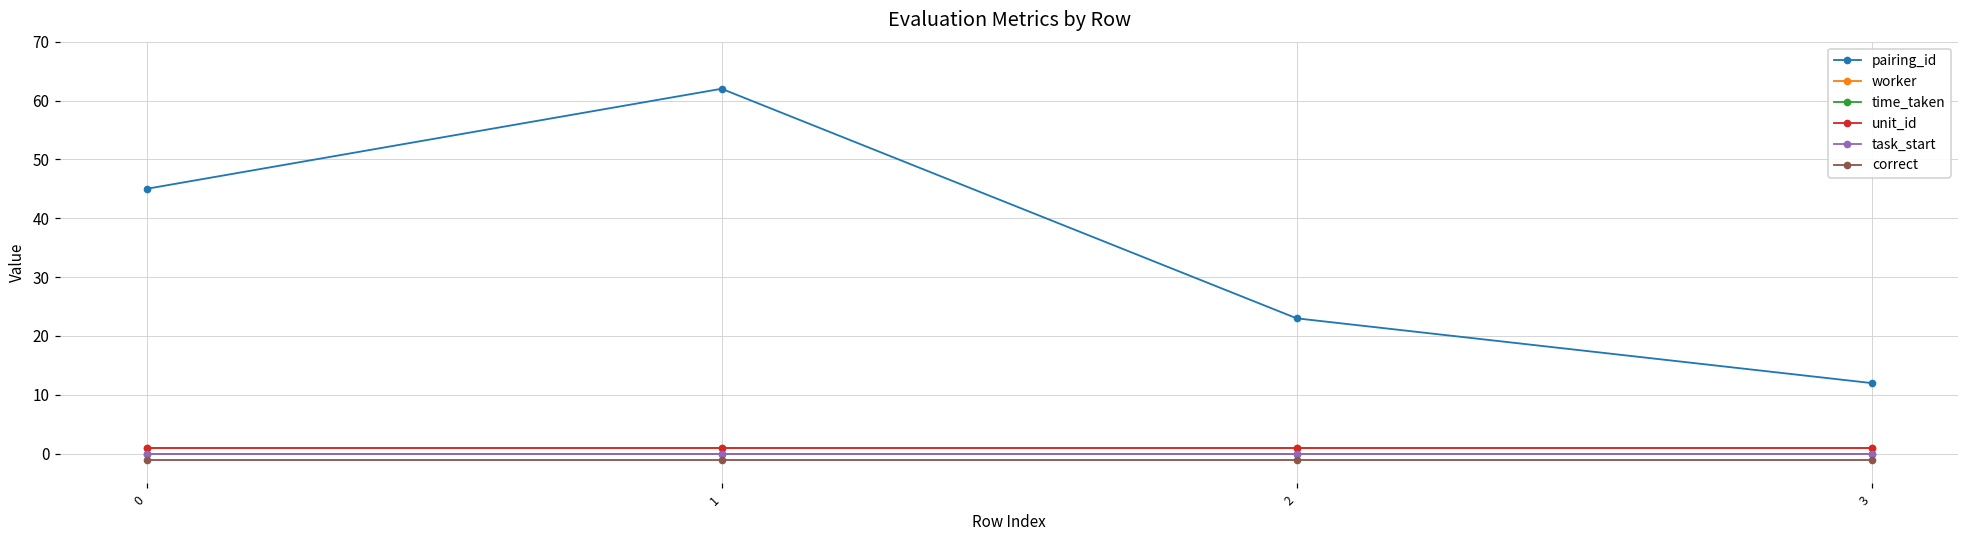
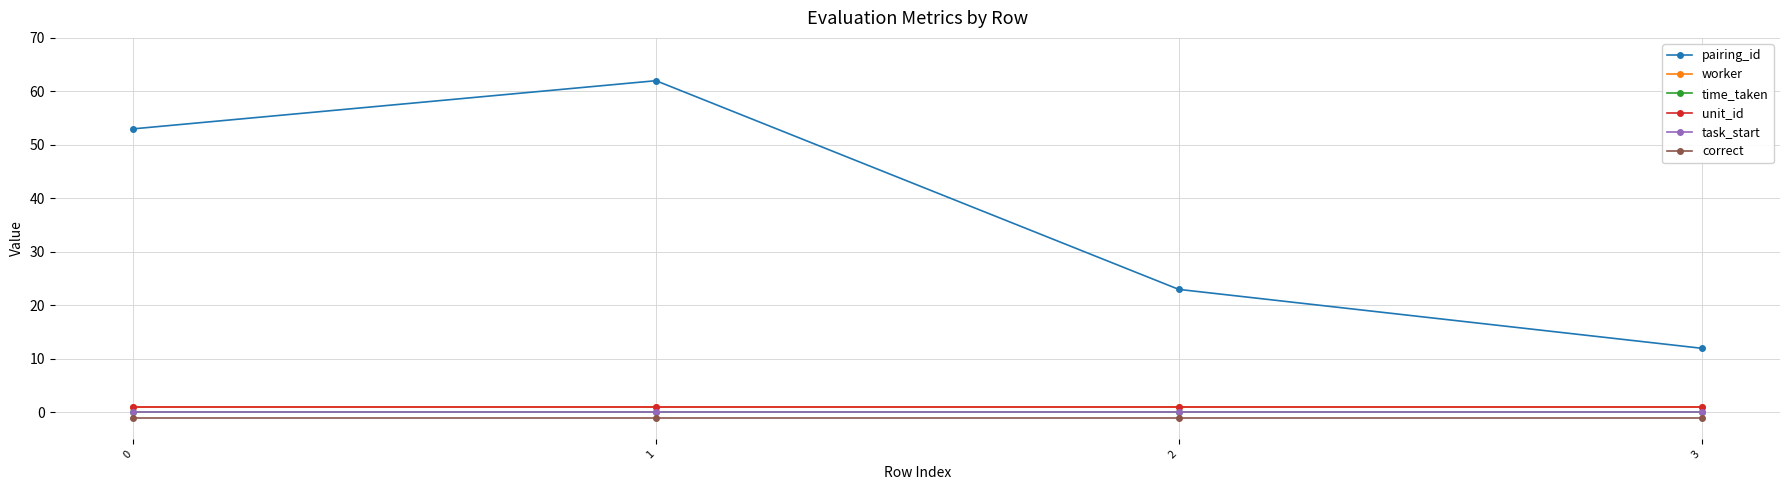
  {
    "pairing_id": {
-     "0": 45,
+     "0": 53,
      "1": 62,
      "2": 23,
      "3": 12
    },
    "unit_id": {
      "0": 1,
      "1": 1,
      "2": 1,
      "3": 1
    },
    "task_start": {
      "0": 0,
      "1": 0,
      "2": 0,
      "3": 0
    },
    "correct": {
      "0": -1,
      "1": -1,
      "2": -1,
      "3": -1
    }
  }
